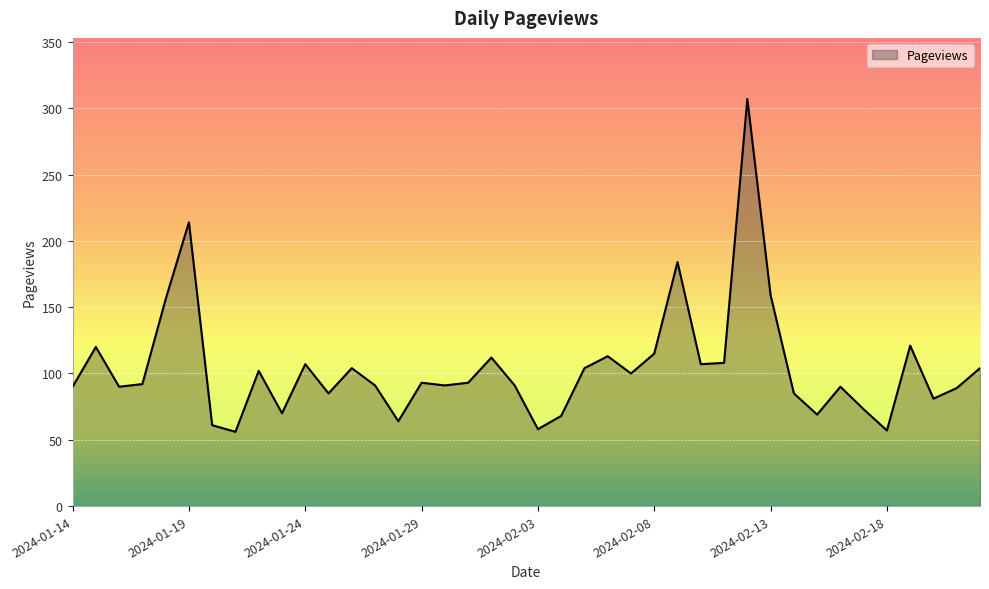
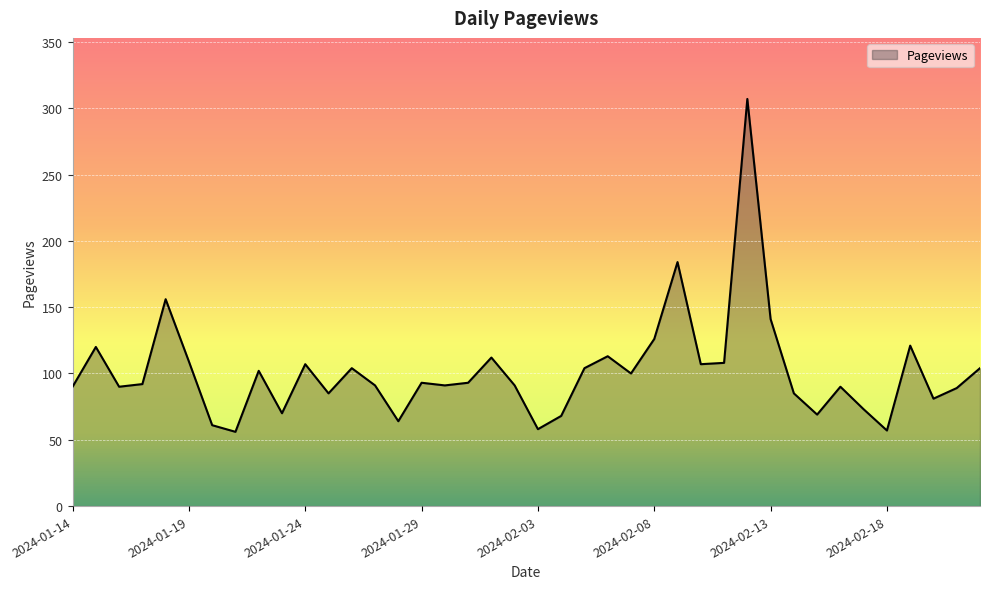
  {
    "2024-01-14": 90,
-   "2024-01-19": 214,
+   "2024-01-19": 109,
    "2024-01-24": 107,
    "2024-01-29": 93,
    "2024-02-03": 58,
-   "2024-02-08": 115,
-   "2024-02-13": 159,
+   "2024-02-08": 126,
+   "2024-02-13": 141,
    "2024-02-18": 57
  }
